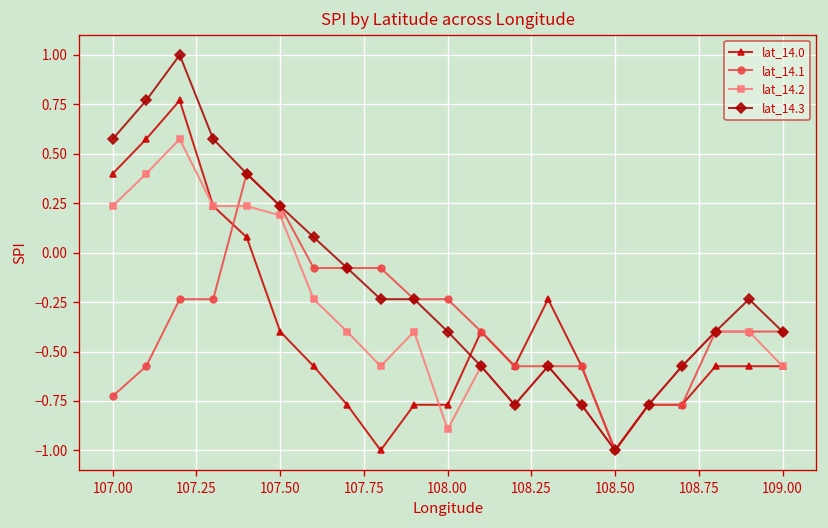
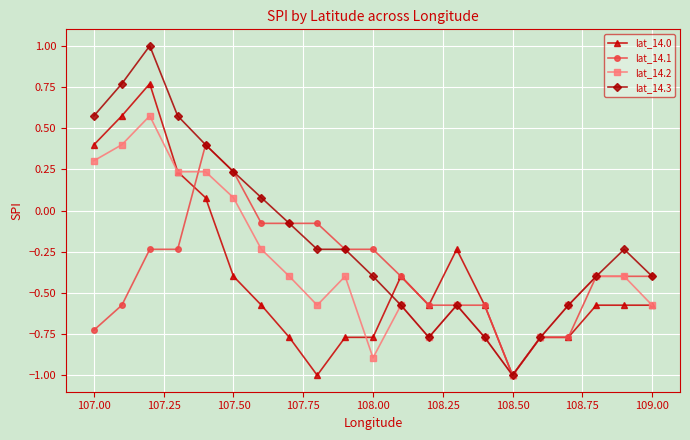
  {
    "lat_14.1": {
      "107.00": -0.73,
      "108.00": -0.24
    },
    "lat_14.2": {
-     "107.00": 0.24,
-     "107.50": 0.19,
+     "107.00": 0.30,
+     "107.50": 0.08,
      "108.00": -0.89
    }
  }
